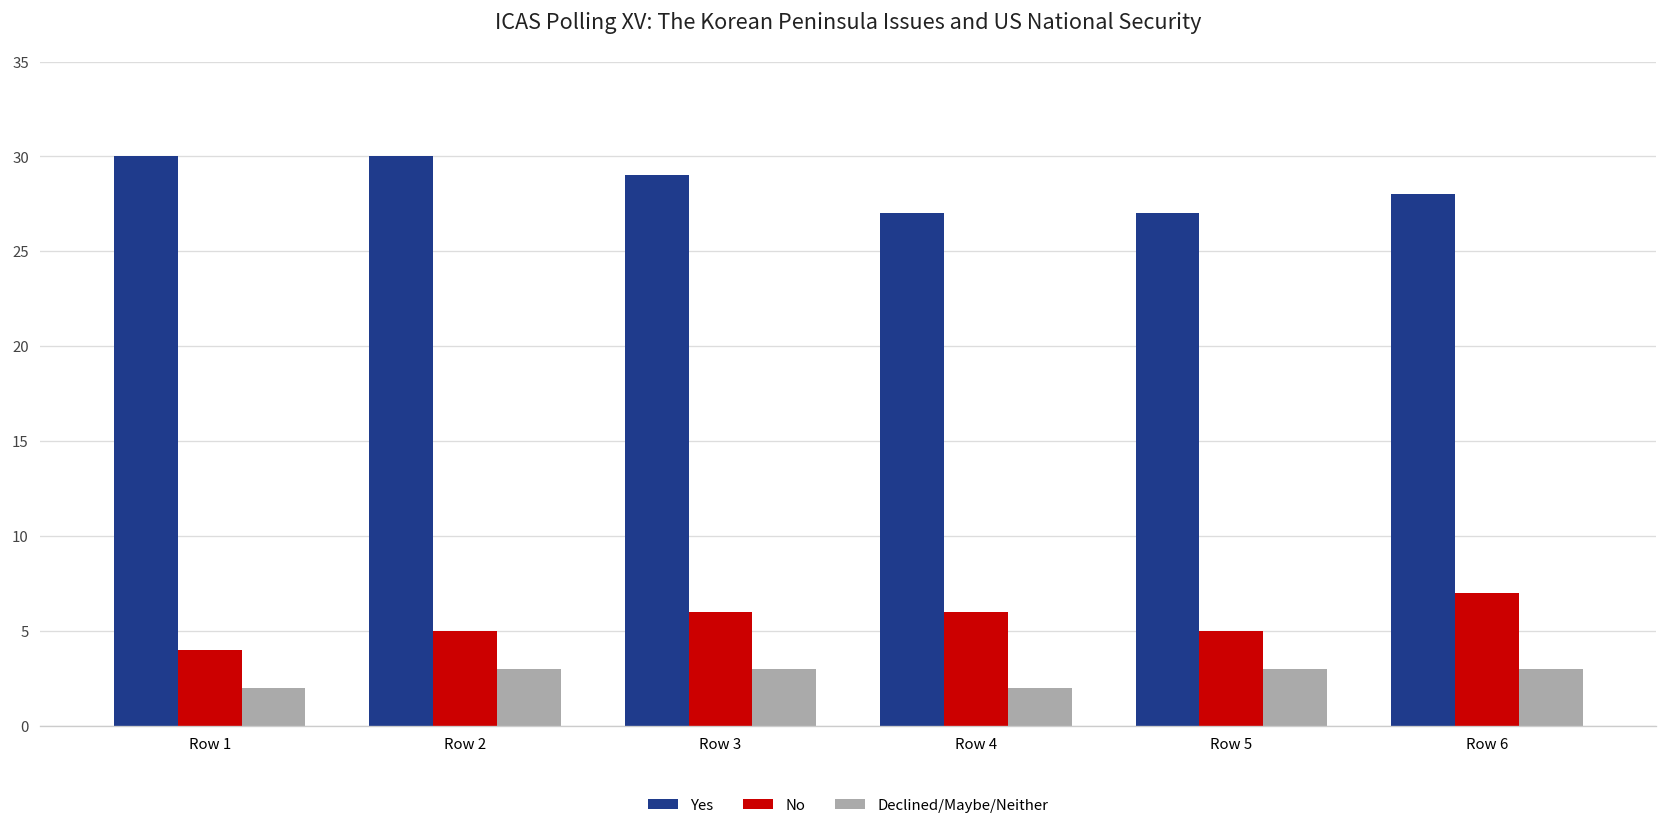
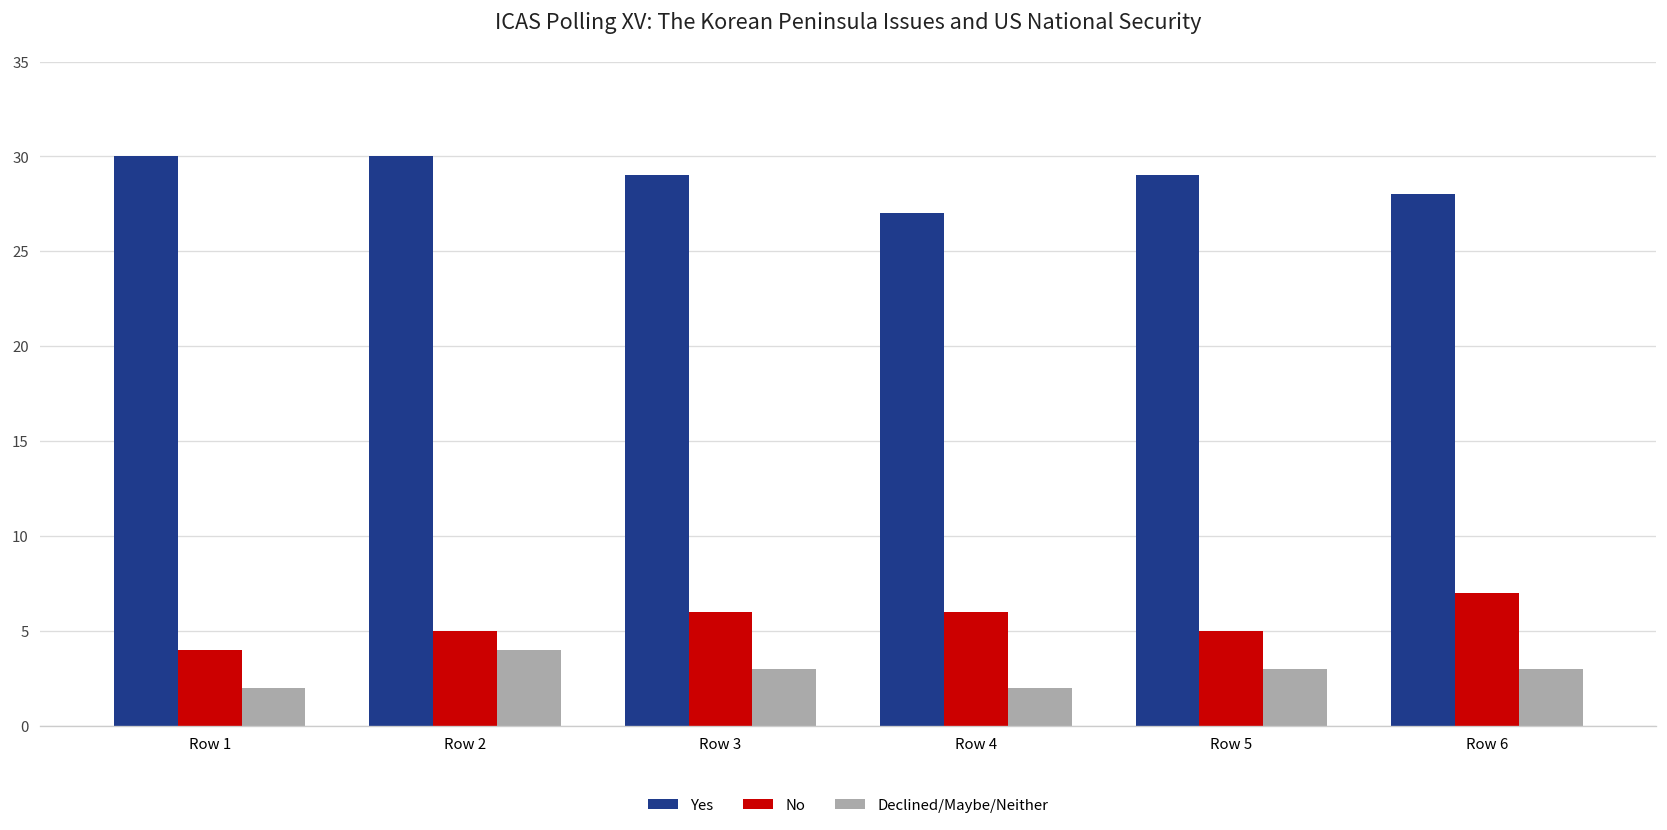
  {
    "Yes": {
      "Row 1": 30,
      "Row 2": 30,
      "Row 3": 29,
      "Row 4": 27,
-     "Row 5": 27,
+     "Row 5": 29,
      "Row 6": 28
    },
    "No": {
      "Row 1": 4,
      "Row 2": 5,
      "Row 3": 6,
      "Row 4": 6,
      "Row 5": 5,
      "Row 6": 7
    },
    "Declined/Maybe/Neither": {
      "Row 1": 2,
-     "Row 2": 3,
+     "Row 2": 4,
      "Row 3": 3,
      "Row 4": 2,
      "Row 5": 3,
      "Row 6": 3
    }
  }
